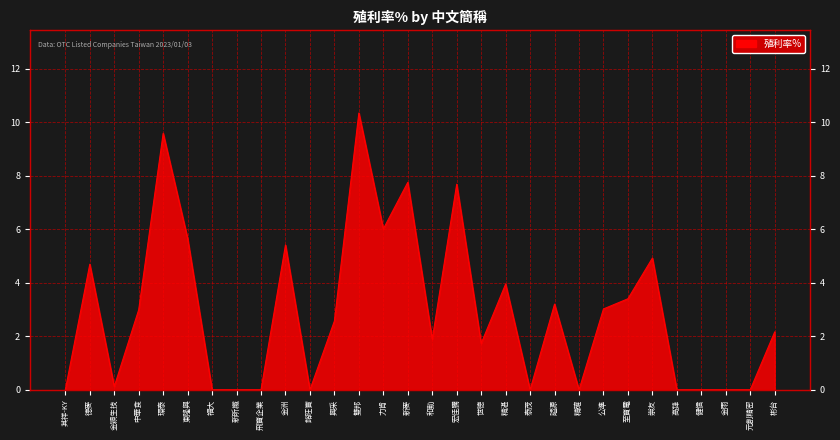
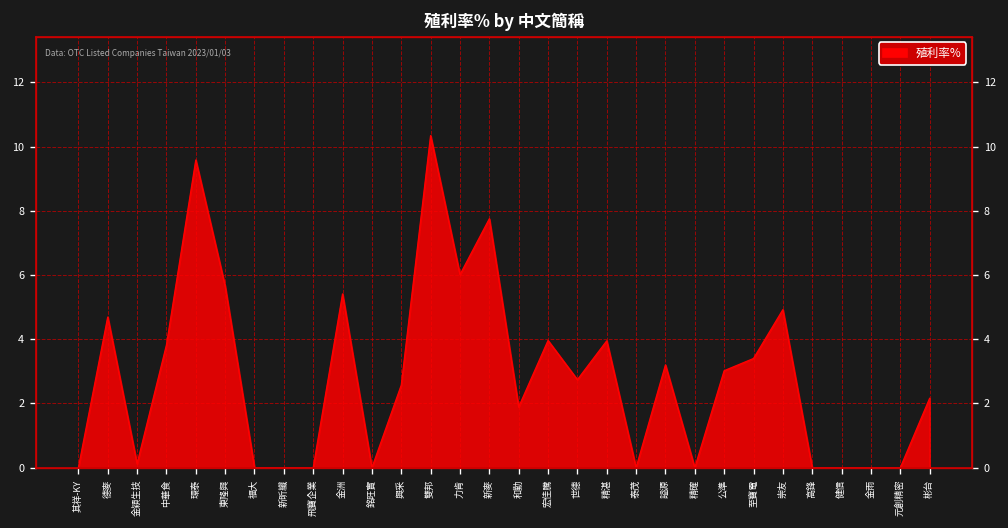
  {
    "其祥-KY": 0.0,
    "德麥": 4.7,
    "金穎生技": 0.1,
-   "中華食": 3.0,
+   "中華食": 3.8,
    "環泰": 9.6,
    "東隆興": 5.7,
    "福大": 0.0,
    "新昕纖": 0.0,
    "飛寶企業": 0.0,
    "金洲": 5.4,
    "銘旺實": 0.0,
    "興采": 2.6,
    "雙邦": 10.3,
    "力肯": 6.0,
    "新麥": 7.8,
    "和勤": 1.9,
-   "宏佳騰": 7.7,
-   "世德": 1.7,
+   "宏佳騰": 4.0,
+   "世德": 2.7,
    "精湛": 4.0,
    "泰茂": 0.0,
    "謚源": 3.2,
    "精確": 0.0,
    "公準": 3.0,
    "至寶電": 3.4,
    "崇友": 4.9,
    "高鋒": 0.0,
    "健信": 0.0,
    "金雨": 0.0,
    "元創精密": 0.0,
    "彬台": 2.2
  }
